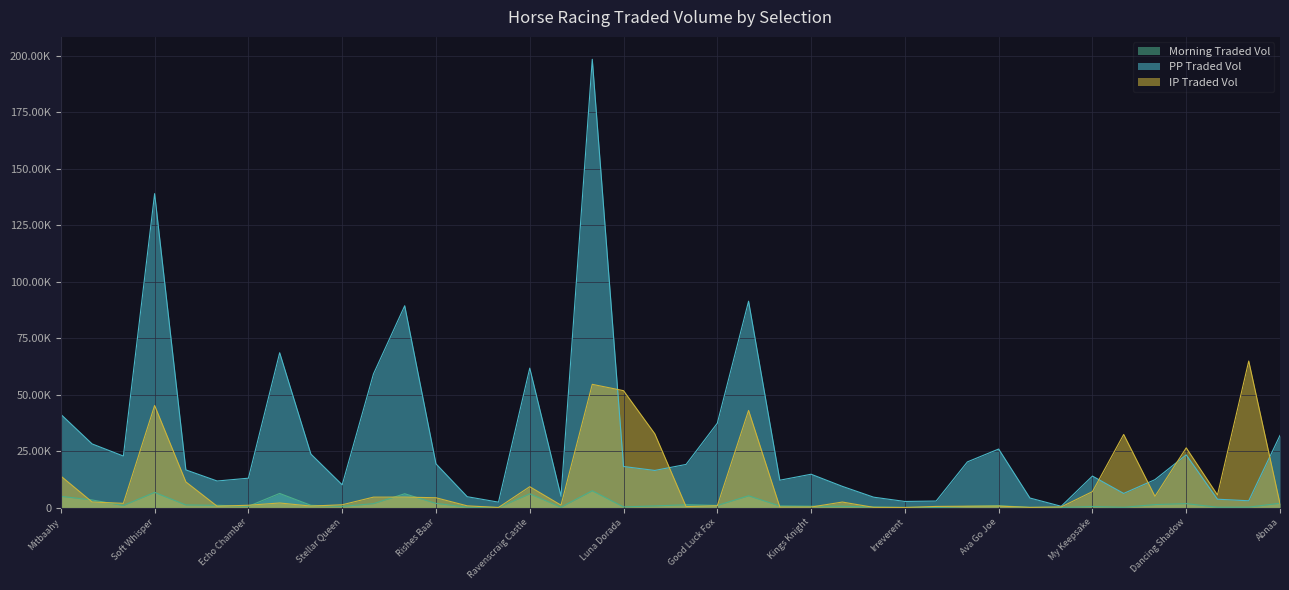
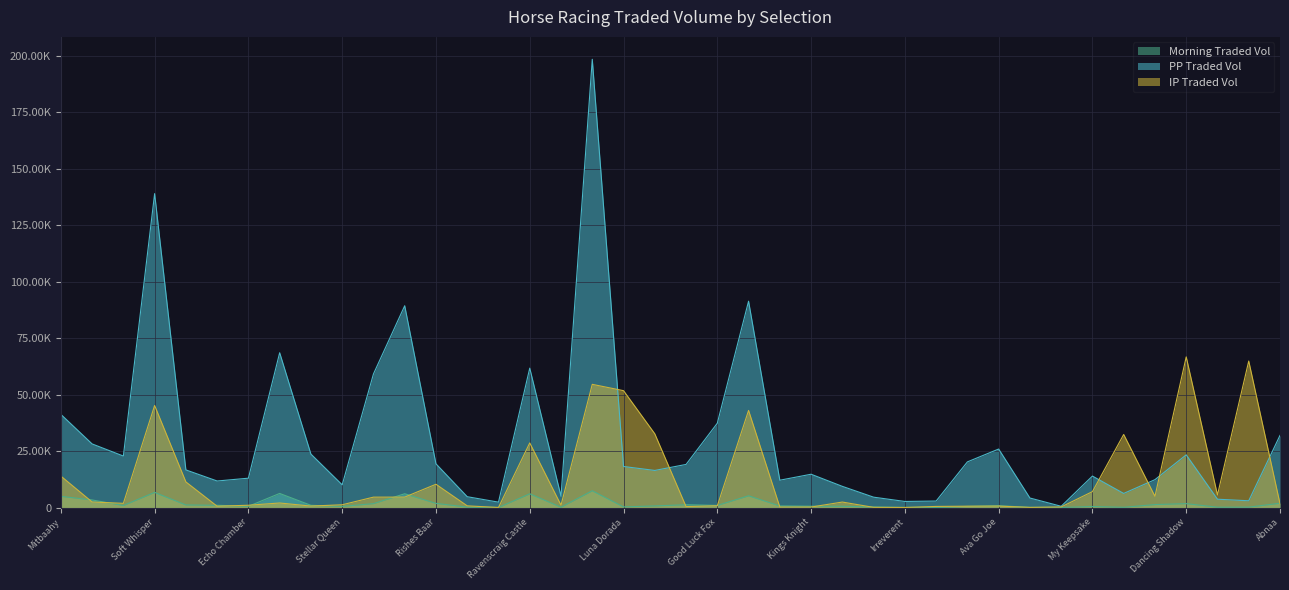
  {
    "IP Traded Vol": {
      "Mitbaahy": 14000,
      "Soft Whisper": 45000,
-     "Rishes Baar": 4000,
-     "Ravenscraig Castle": 9000,
+     "Rishes Baar": 10000,
+     "Ravenscraig Castle": 29000,
      "Luna Dorada": 52000,
      "My Keepsake": 7000,
-     "Dancing Shadow": 26000
+     "Dancing Shadow": 67000
    }
  }
